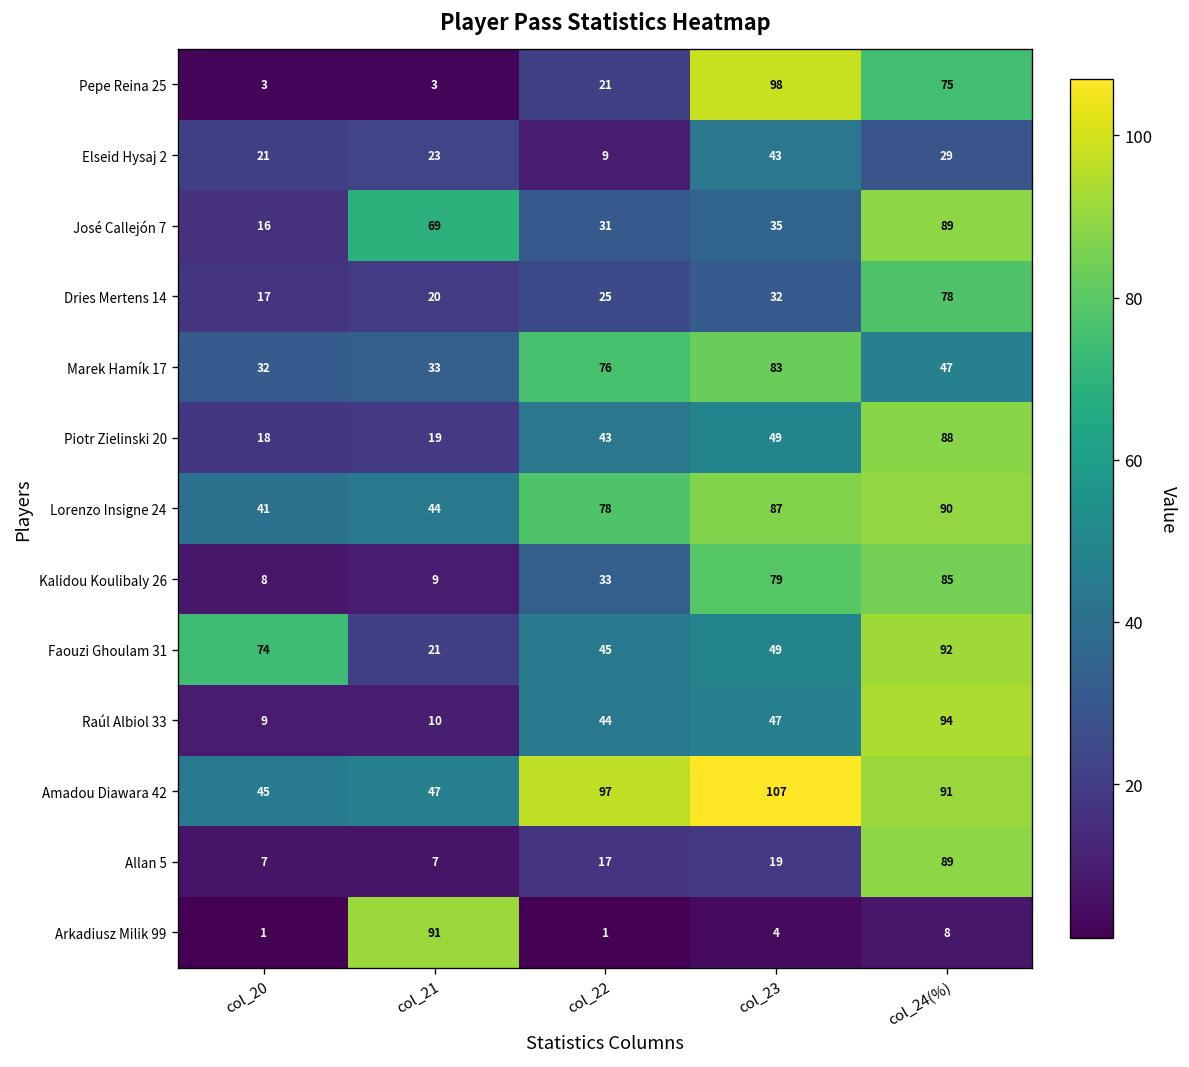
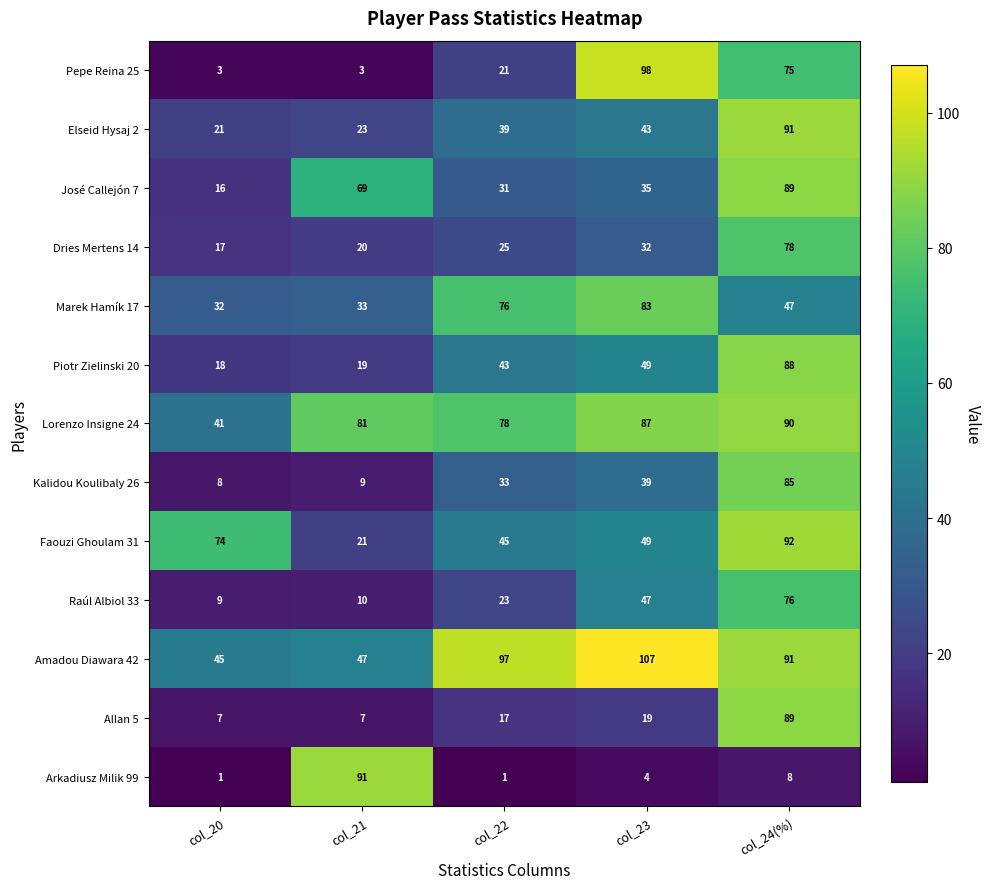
  {
    "Pepe Reina 25": {
      "col_20": 3,
      "col_21": 3,
      "col_22": 21,
      "col_23": 98,
      "col_24(%)": 75
    },
    "Elseid Hysaj 2": {
      "col_20": 21,
      "col_21": 23,
-     "col_22": 9,
+     "col_22": 39,
      "col_23": 43,
-     "col_24(%)": 29
+     "col_24(%)": 91
    },
    "José Callejón 7": {
      "col_20": 16,
      "col_21": 69,
      "col_22": 31,
      "col_23": 35,
      "col_24(%)": 89
    },
    "Dries Mertens 14": {
      "col_20": 17,
      "col_21": 20,
      "col_22": 25,
      "col_23": 32,
      "col_24(%)": 78
    },
    "Marek Hamík 17": {
      "col_20": 32,
      "col_21": 33,
      "col_22": 76,
      "col_23": 83,
      "col_24(%)": 47
    },
    "Piotr Zielinski 20": {
      "col_20": 18,
      "col_21": 19,
      "col_22": 43,
      "col_23": 49,
      "col_24(%)": 88
    },
    "Lorenzo Insigne 24": {
      "col_20": 41,
-     "col_21": 44,
+     "col_21": 81,
      "col_22": 78,
      "col_23": 87,
      "col_24(%)": 90
    },
    "Kalidou Koulibaly 26": {
      "col_20": 8,
      "col_21": 9,
      "col_22": 33,
-     "col_23": 79,
+     "col_23": 39,
      "col_24(%)": 85
    },
    "Faouzi Ghoulam 31": {
      "col_20": 74,
      "col_21": 21,
      "col_22": 45,
      "col_23": 49,
      "col_24(%)": 92
    },
    "Raúl Albiol 33": {
      "col_20": 9,
      "col_21": 10,
-     "col_22": 44,
+     "col_22": 23,
      "col_23": 47,
-     "col_24(%)": 94
+     "col_24(%)": 76
    },
    "Amadou Diawara 42": {
      "col_20": 45,
      "col_21": 47,
      "col_22": 97,
      "col_23": 107,
      "col_24(%)": 91
    },
    "Allan 5": {
      "col_20": 7,
      "col_21": 7,
      "col_22": 17,
      "col_23": 19,
      "col_24(%)": 89
    },
    "Arkadiusz Milik 99": {
      "col_20": 1,
      "col_21": 91,
      "col_22": 1,
      "col_23": 4,
      "col_24(%)": 8
    }
  }
